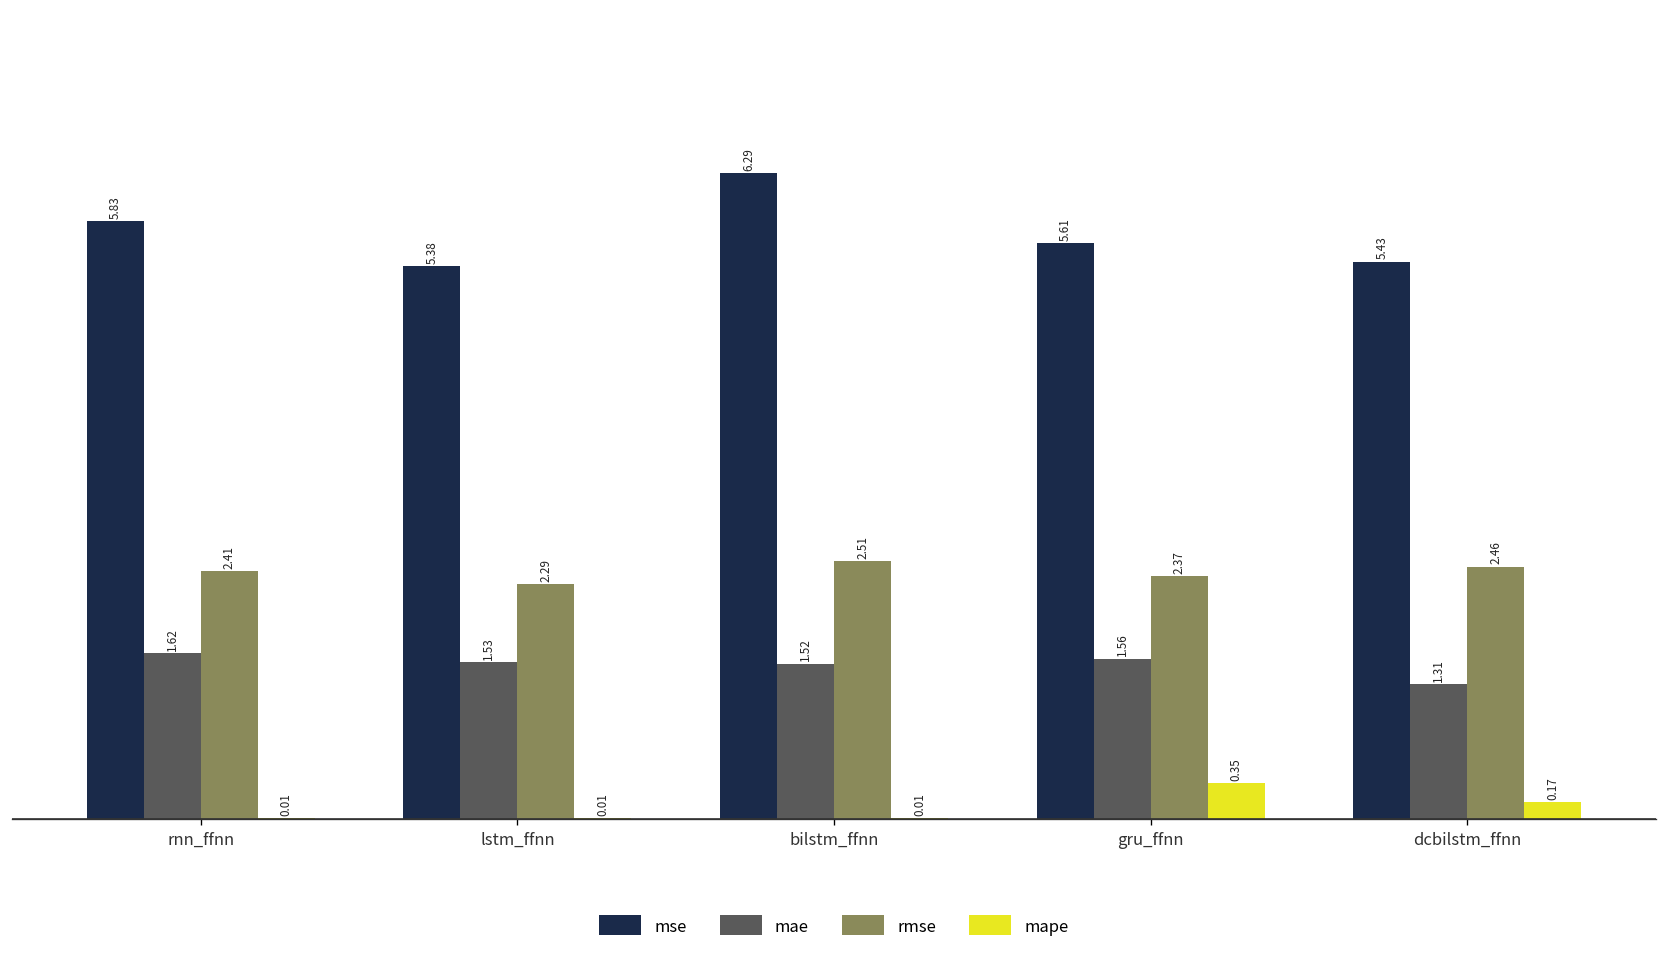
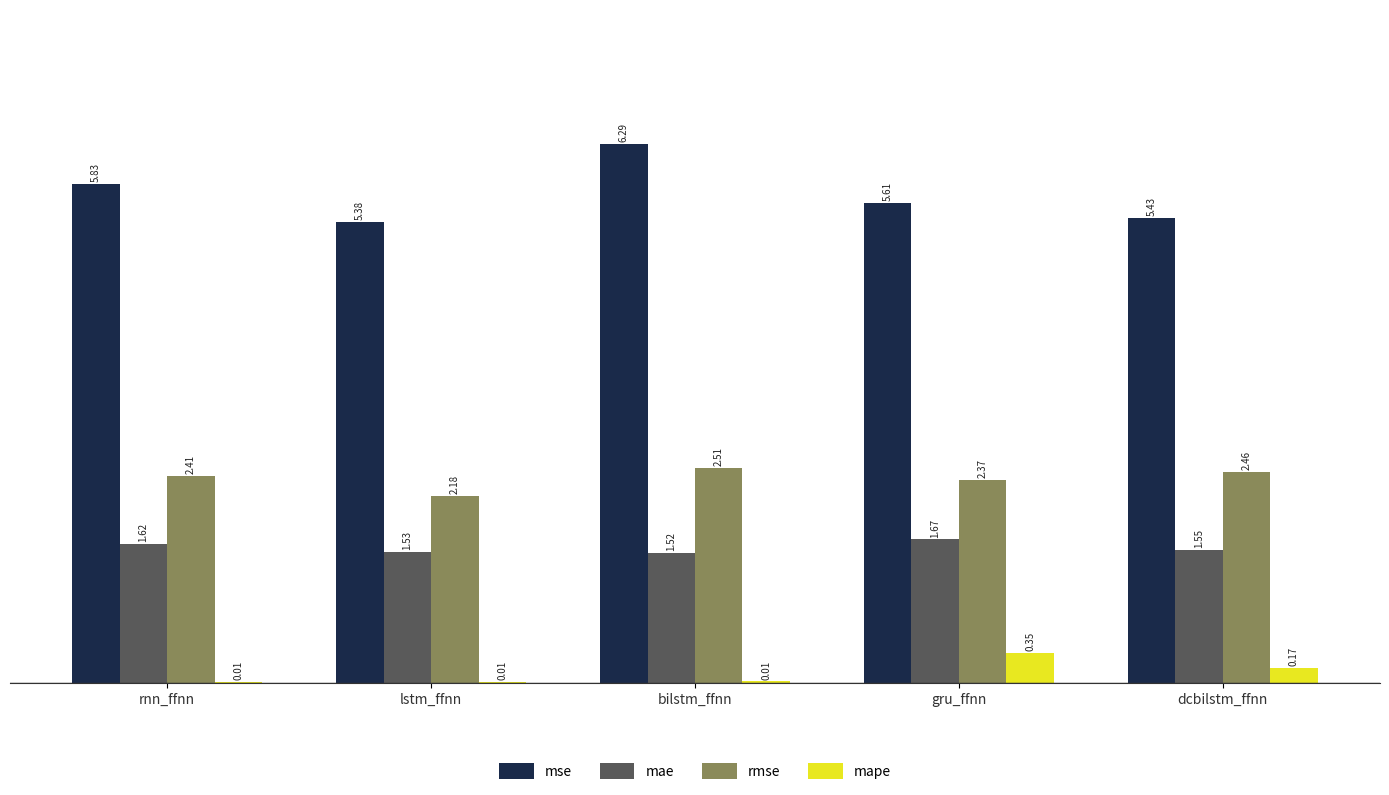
  {
    "mse": {
      "rnn_ffnn": 5.83,
      "lstm_ffnn": 5.38,
      "bilstm_ffnn": 6.29,
      "gru_ffnn": 5.61,
      "dcbilstm_ffnn": 5.43
    },
    "mae": {
      "rnn_ffnn": 1.62,
      "lstm_ffnn": 1.53,
      "bilstm_ffnn": 1.52,
-     "gru_ffnn": 1.56,
-     "dcbilstm_ffnn": 1.31
+     "gru_ffnn": 1.67,
+     "dcbilstm_ffnn": 1.55
    },
    "rmse": {
      "rnn_ffnn": 2.41,
-     "lstm_ffnn": 2.29,
+     "lstm_ffnn": 2.18,
      "bilstm_ffnn": 2.51,
      "gru_ffnn": 2.37,
      "dcbilstm_ffnn": 2.46
    },
    "mape": {
      "rnn_ffnn": 0.01,
      "lstm_ffnn": 0.01,
      "bilstm_ffnn": 0.01,
      "gru_ffnn": 0.35,
      "dcbilstm_ffnn": 0.17
    }
  }
